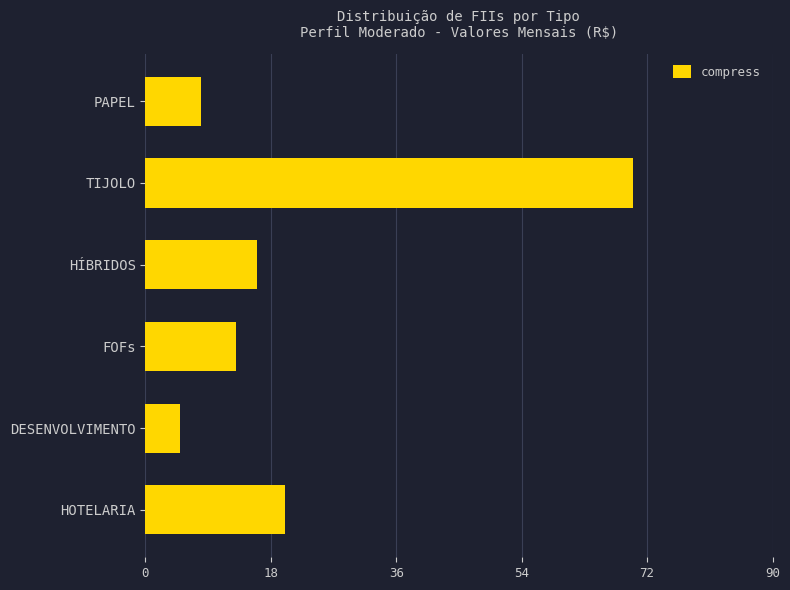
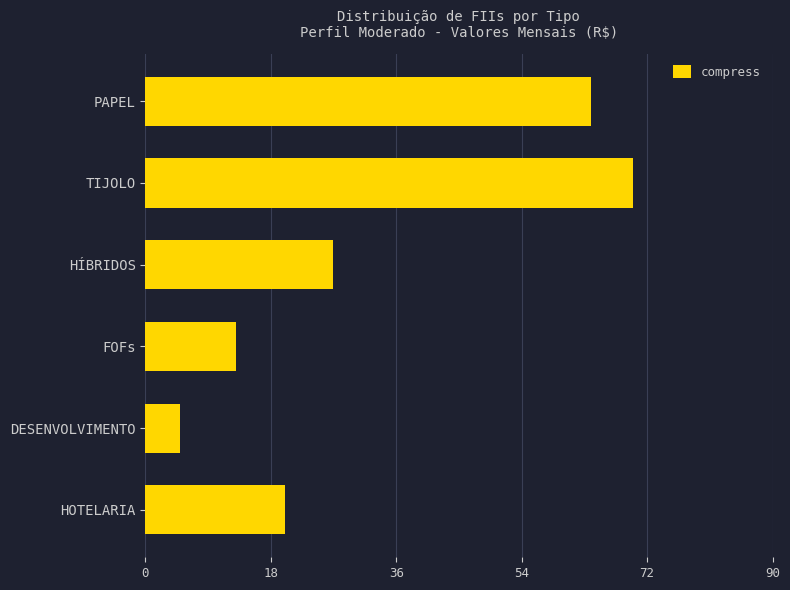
  {
-   "PAPEL": 8,
+   "PAPEL": 64,
    "TIJOLO": 70,
-   "HÍBRIDOS": 16,
+   "HÍBRIDOS": 27,
    "FOFs": 13,
    "DESENVOLVIMENTO": 5,
    "HOTELARIA": 20
  }
